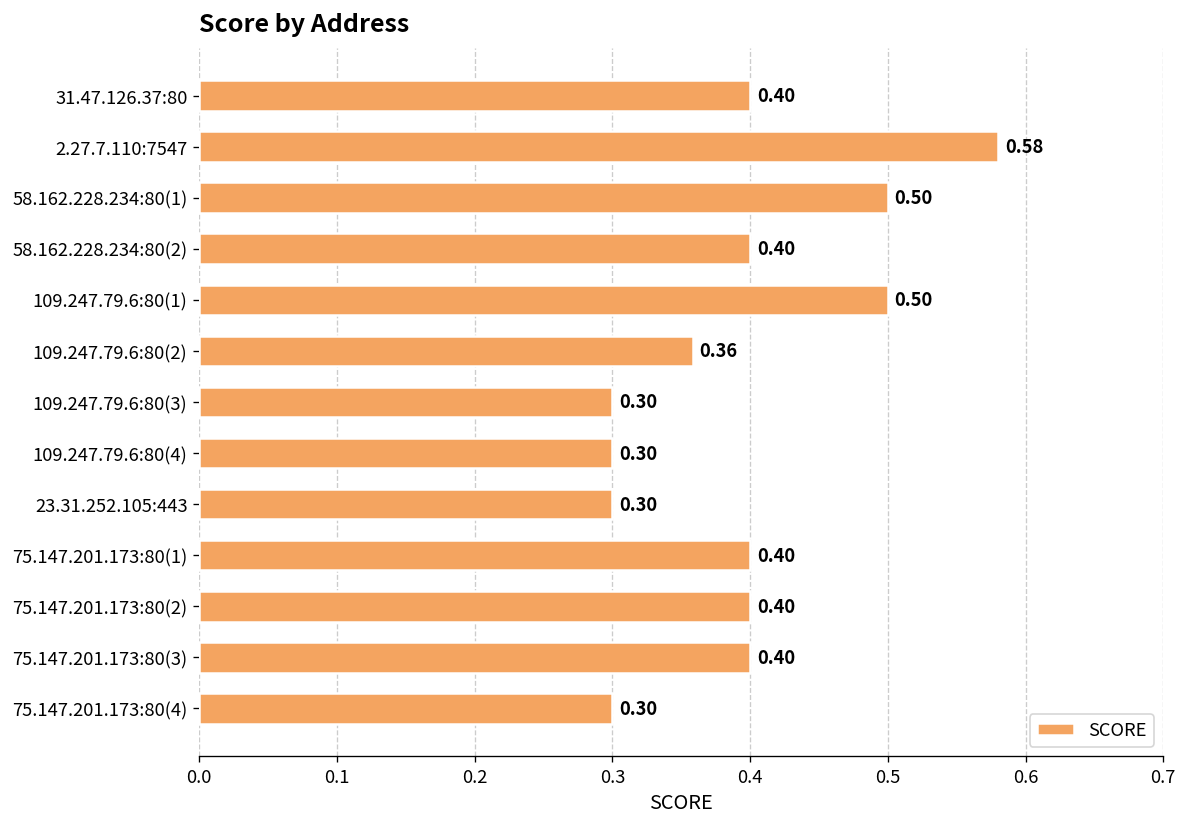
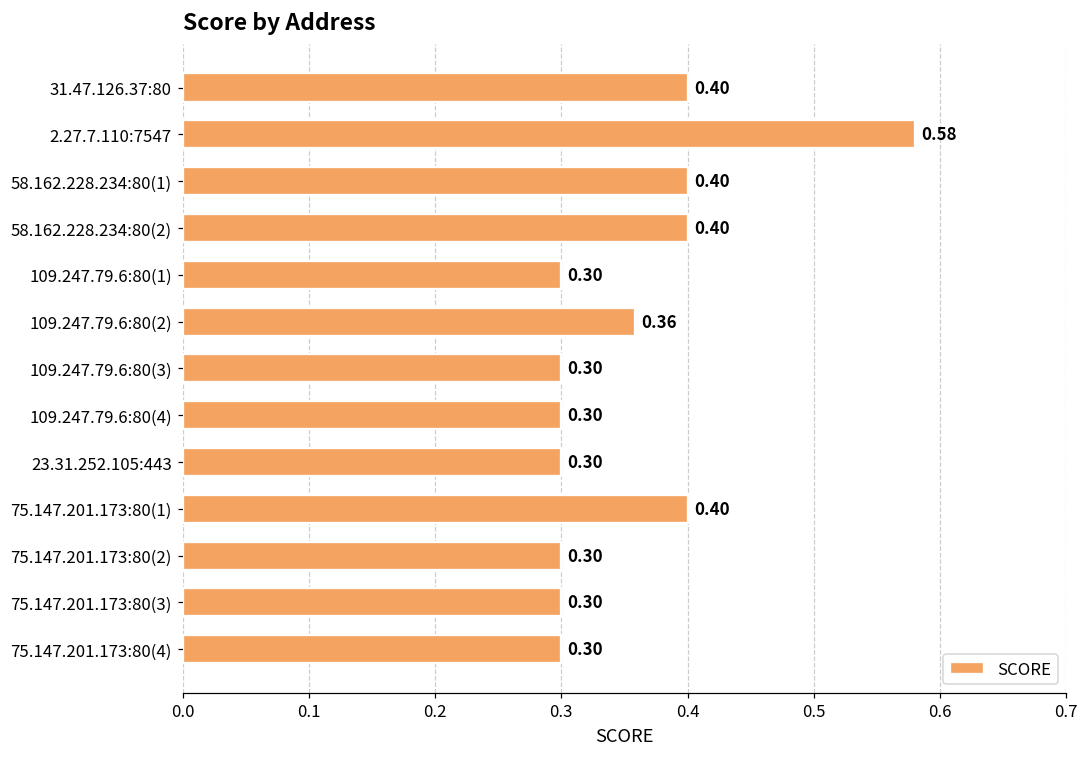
  {
    "31.47.126.37:80": 0.40,
    "2.27.7.110:7547": 0.58,
-   "58.162.228.234:80(1)": 0.50,
+   "58.162.228.234:80(1)": 0.40,
    "58.162.228.234:80(2)": 0.40,
-   "109.247.79.6:80(1)": 0.50,
+   "109.247.79.6:80(1)": 0.30,
    "109.247.79.6:80(2)": 0.36,
    "109.247.79.6:80(3)": 0.30,
    "109.247.79.6:80(4)": 0.30,
    "23.31.252.105:443": 0.30,
    "75.147.201.173:80(1)": 0.40,
-   "75.147.201.173:80(2)": 0.40,
-   "75.147.201.173:80(3)": 0.40,
+   "75.147.201.173:80(2)": 0.30,
+   "75.147.201.173:80(3)": 0.30,
    "75.147.201.173:80(4)": 0.30
  }
